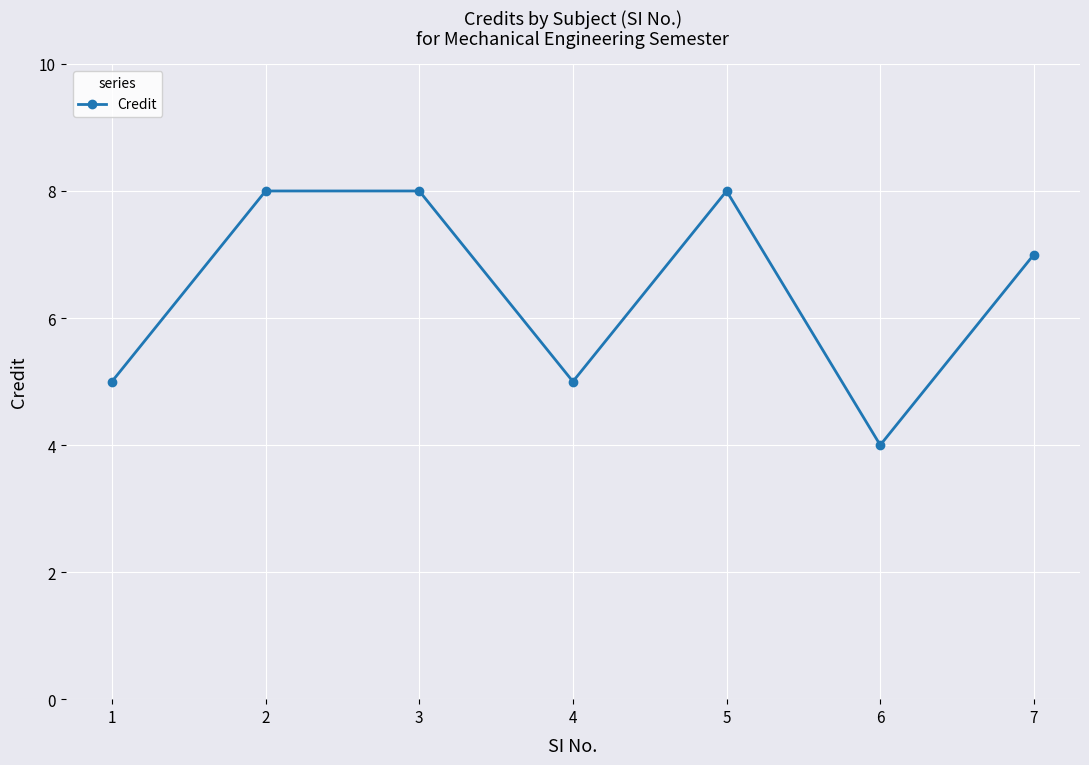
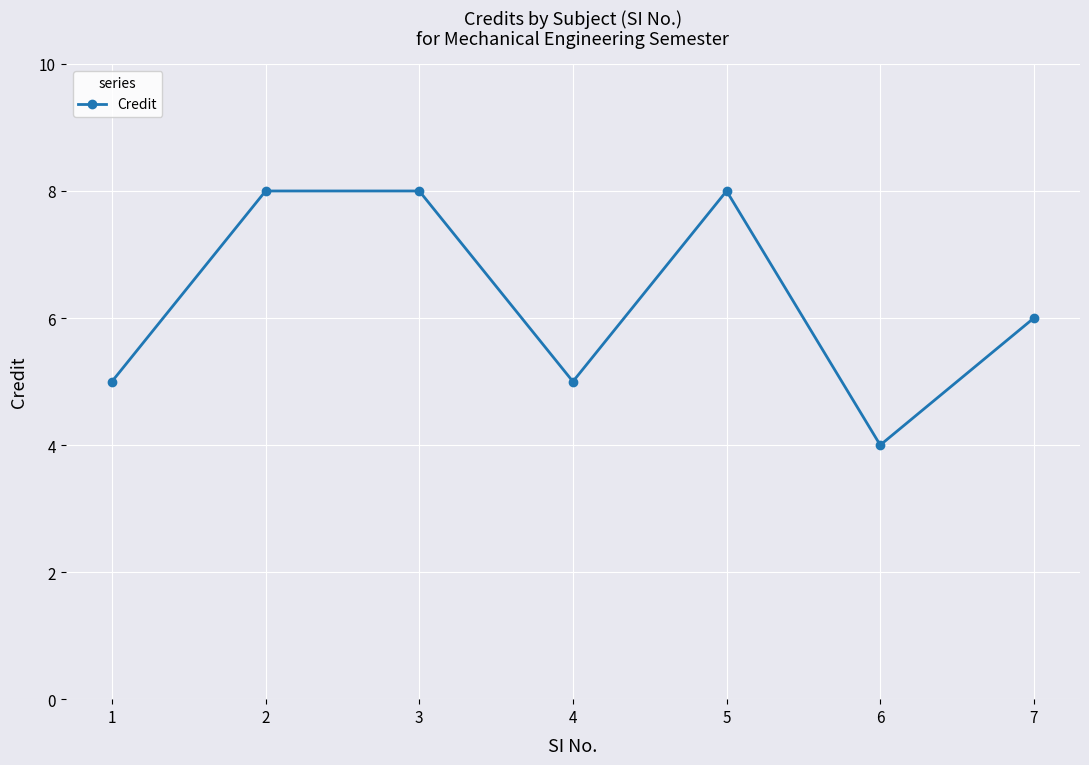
  {
    "1": 5,
    "2": 8,
    "3": 8,
    "4": 5,
    "5": 8,
    "6": 4,
-   "7": 7
+   "7": 6
  }
